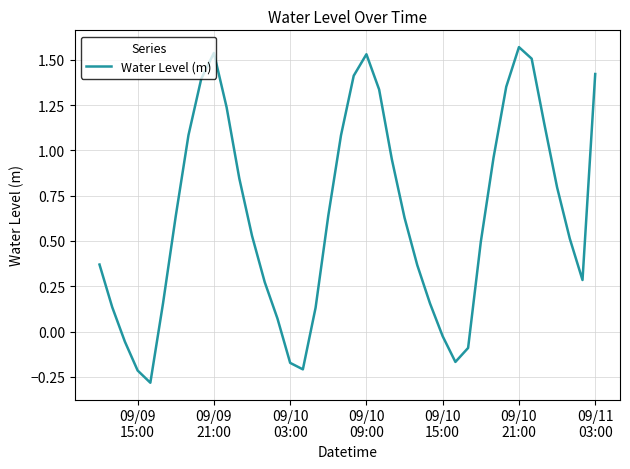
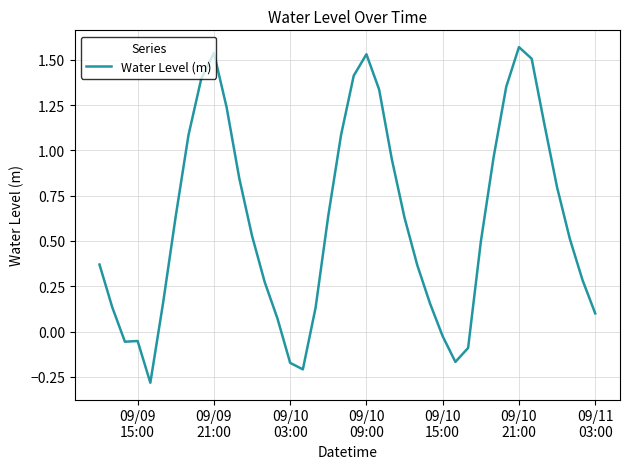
  {
-   "09/09 15:00": -0.21,
+   "09/09 15:00": -0.05,
    "09/10 03:00": -0.17,
    "09/10 09:00": 1.53,
    "09/10 15:00": -0.03,
    "09/10 21:00": 1.57,
-   "09/11 03:00": 1.42
+   "09/11 03:00": 0.10
  }
